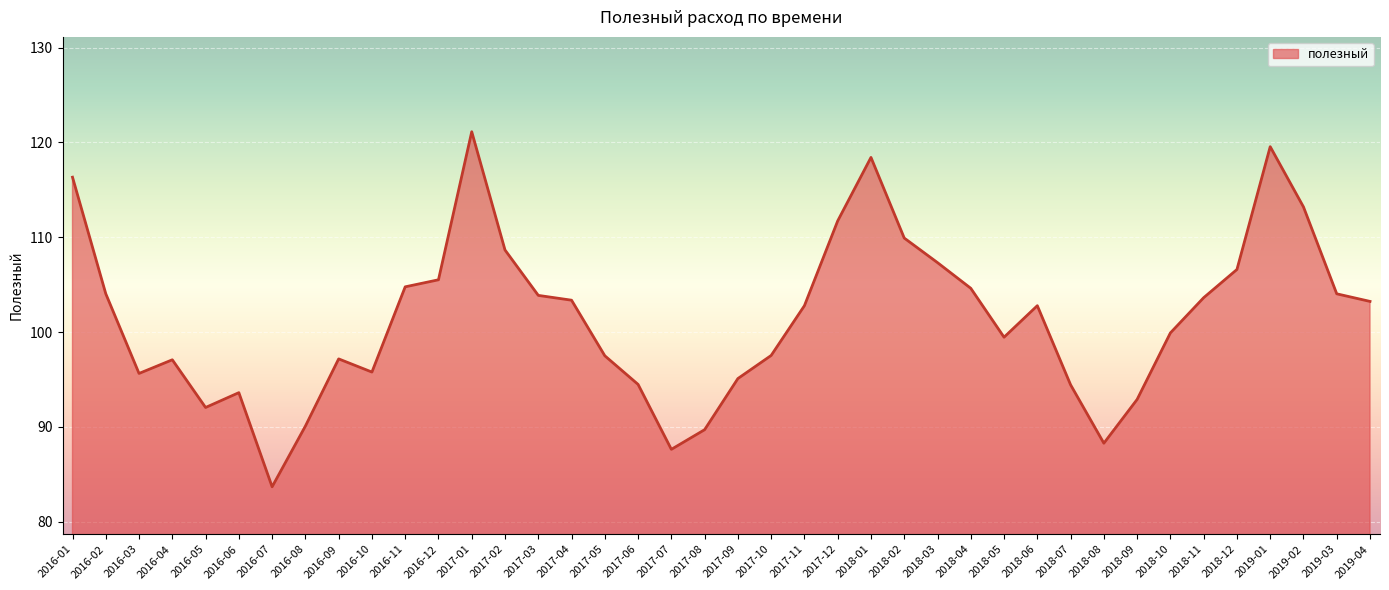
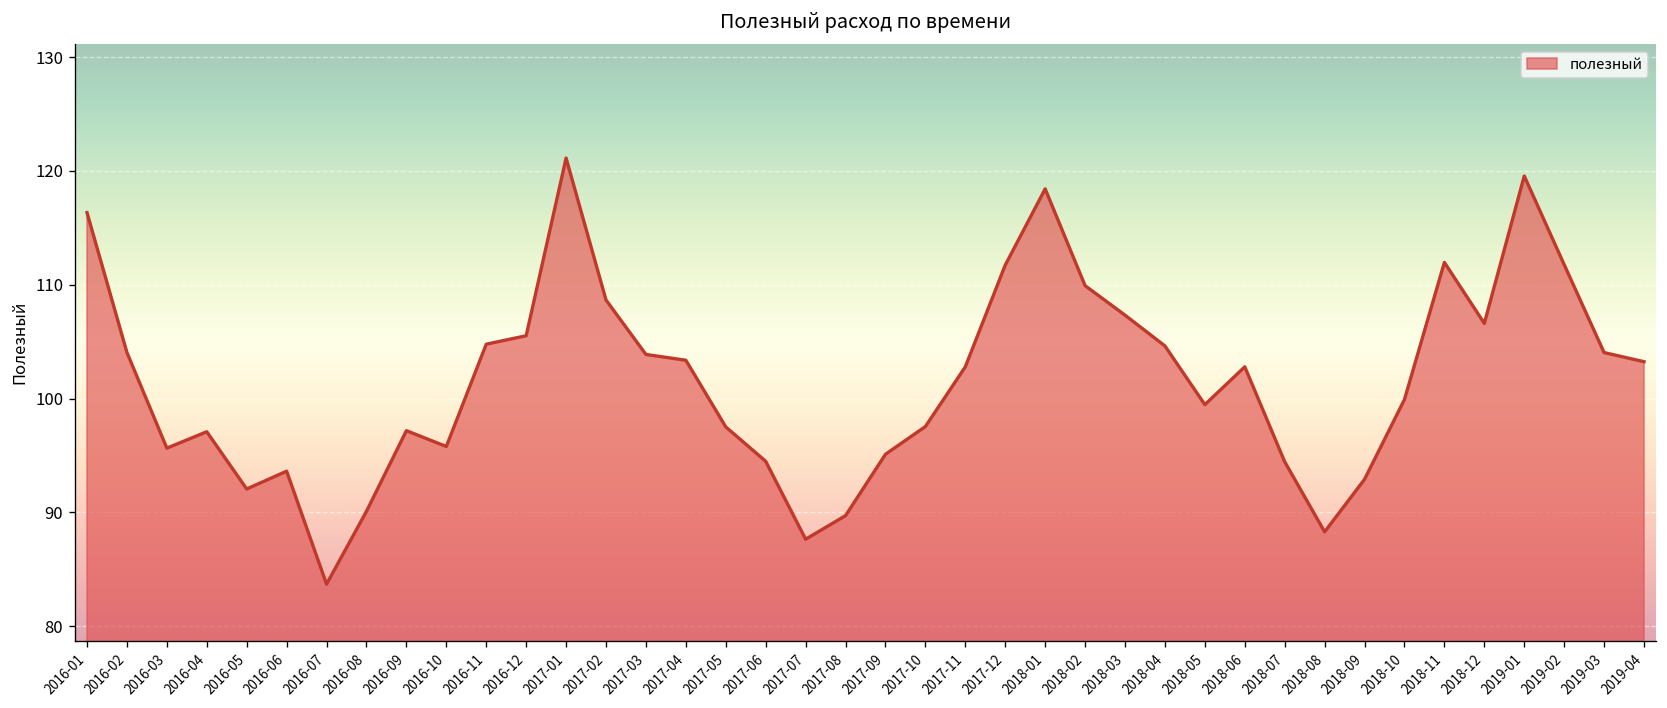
  {
    "2016-01": 116,
    "2016-02": 104,
    "2016-03": 96,
    "2016-04": 97,
    "2016-05": 92,
    "2016-06": 94,
    "2016-07": 84,
    "2016-08": 90,
    "2016-09": 97,
    "2016-10": 96,
    "2016-11": 105,
    "2016-12": 106,
    "2017-01": 121,
    "2017-02": 109,
    "2017-03": 104,
    "2017-04": 103,
    "2017-05": 98,
    "2017-06": 94,
    "2017-07": 88,
    "2017-08": 90,
    "2017-09": 95,
    "2017-10": 98,
    "2017-11": 103,
    "2017-12": 112,
    "2018-01": 118,
    "2018-02": 110,
    "2018-03": 107,
    "2018-04": 105,
    "2018-05": 99,
    "2018-06": 103,
    "2018-07": 94,
    "2018-08": 88,
    "2018-09": 93,
    "2018-10": 100,
-   "2018-11": 104,
+   "2018-11": 112,
    "2018-12": 107,
    "2019-01": 120,
-   "2019-02": 113,
+   "2019-02": 112,
    "2019-03": 104,
    "2019-04": 103
  }
